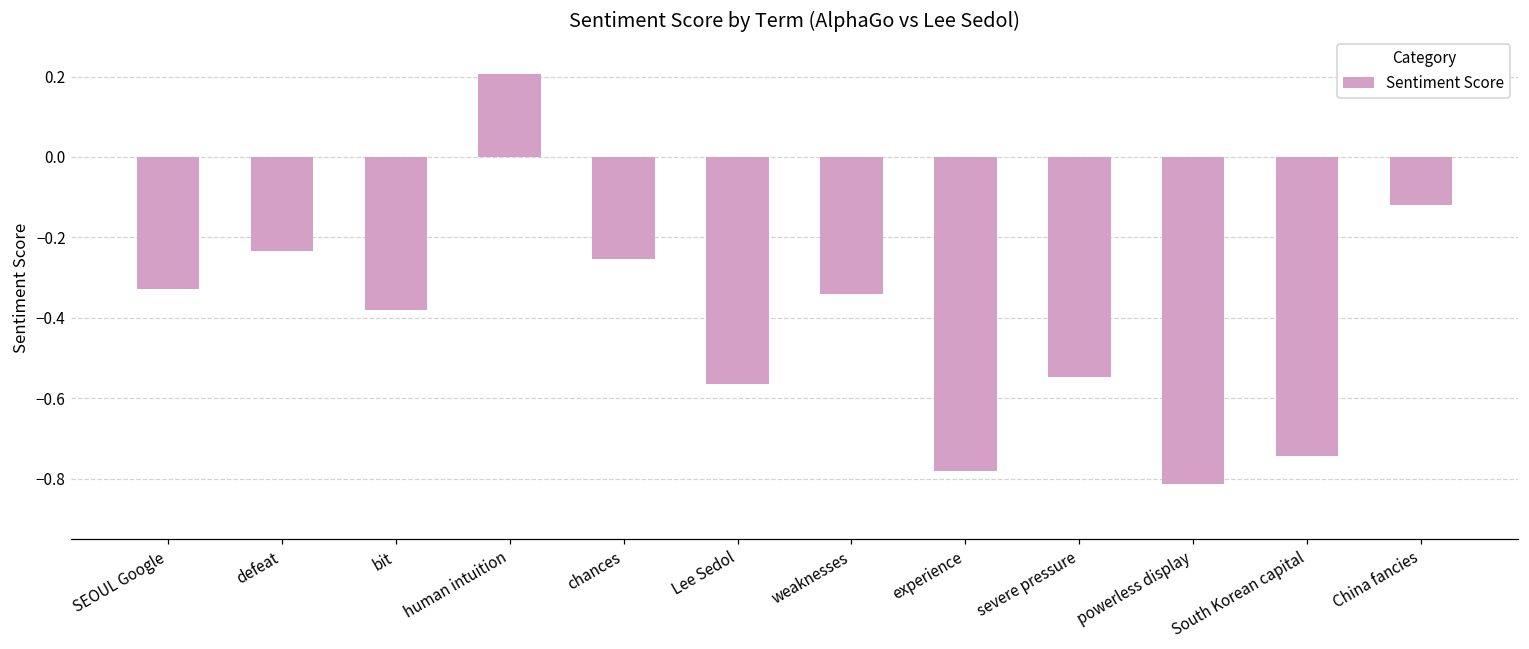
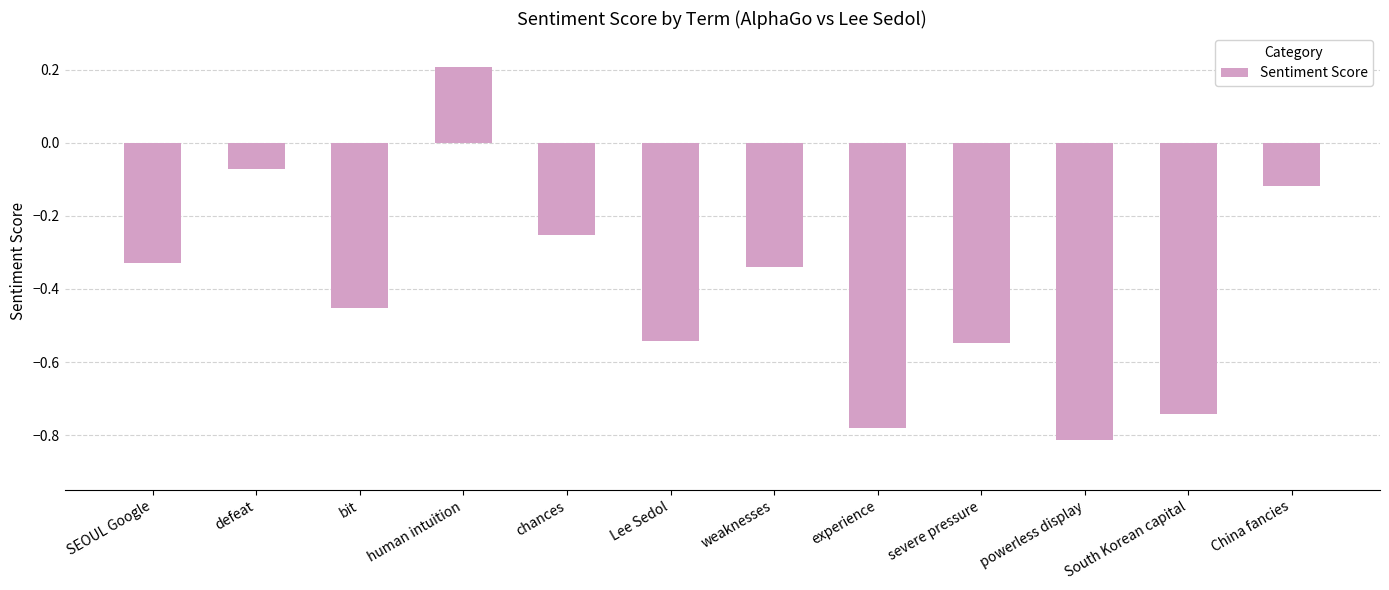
  {
    "SEOUL Google": -0.33,
-   "defeat": -0.23,
-   "bit": -0.38,
+   "defeat": -0.07,
+   "bit": -0.45,
    "human intuition": 0.21,
    "chances": -0.25,
-   "Lee Sedol": -0.57,
+   "Lee Sedol": -0.54,
    "weaknesses": -0.34,
    "experience": -0.78,
    "severe pressure": -0.55,
    "powerless display": -0.81,
    "South Korean capital": -0.74,
    "China fancies": -0.12
  }
